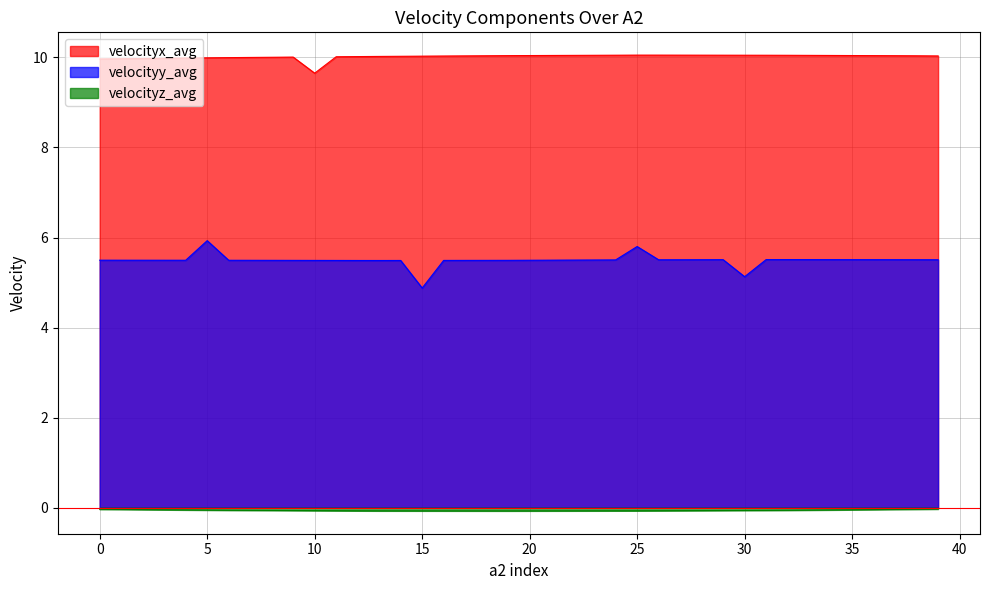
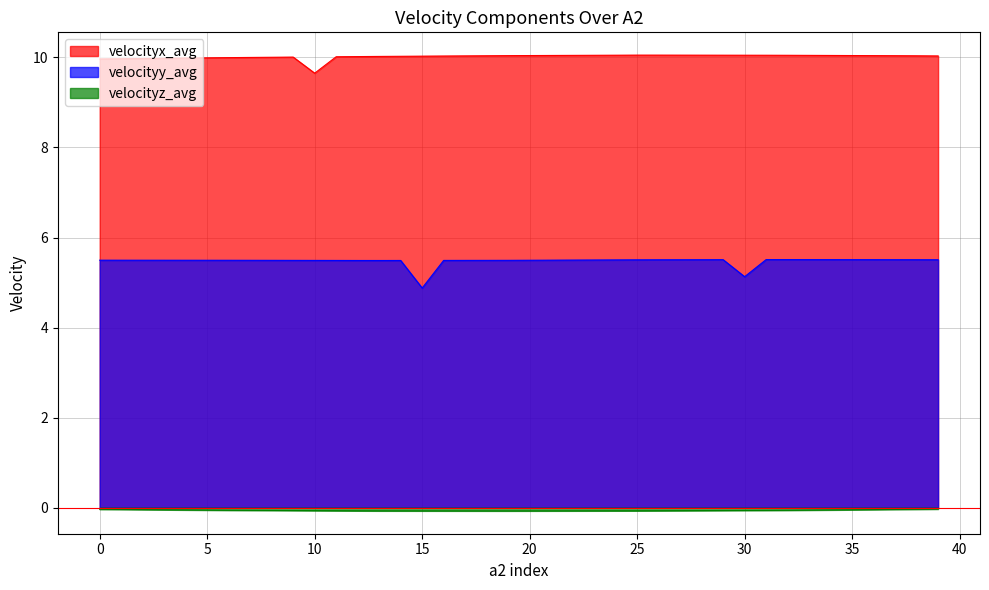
  {
    "velocityx_avg": {
      "5": 10.0,
      "10": 9.7,
      "15": 10.0,
      "20": 10.0,
      "25": 10.1,
      "30": 10.0,
      "35": 10.0
    },
    "velocityy_avg": {
      "0": 5.5,
-     "5": 5.9,
+     "5": 5.5,
      "10": 5.5,
      "15": 4.9,
      "20": 5.5,
-     "25": 5.8,
+     "25": 5.5,
      "30": 5.1,
      "35": 5.5
    }
  }
